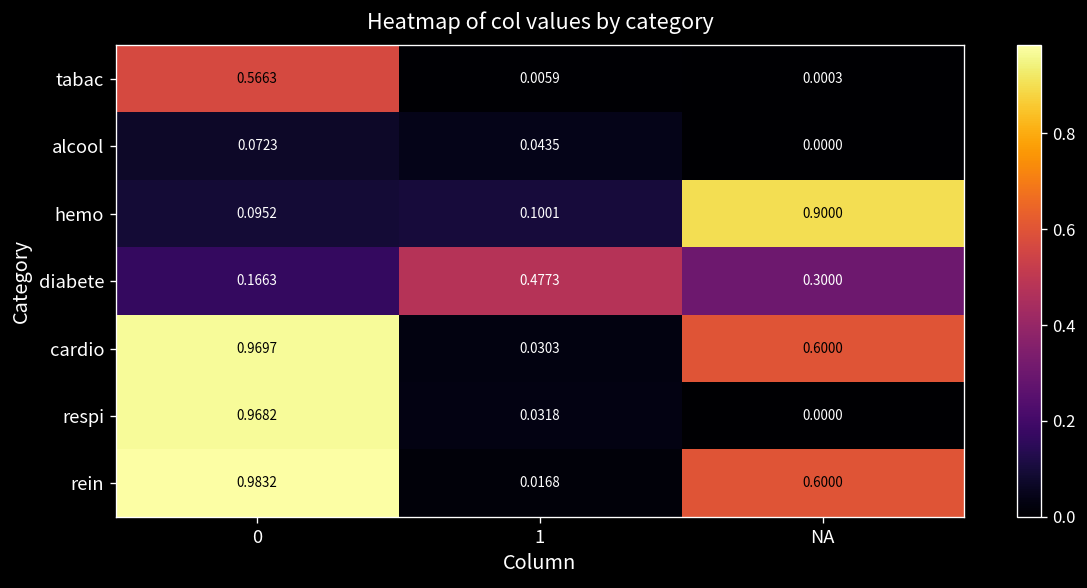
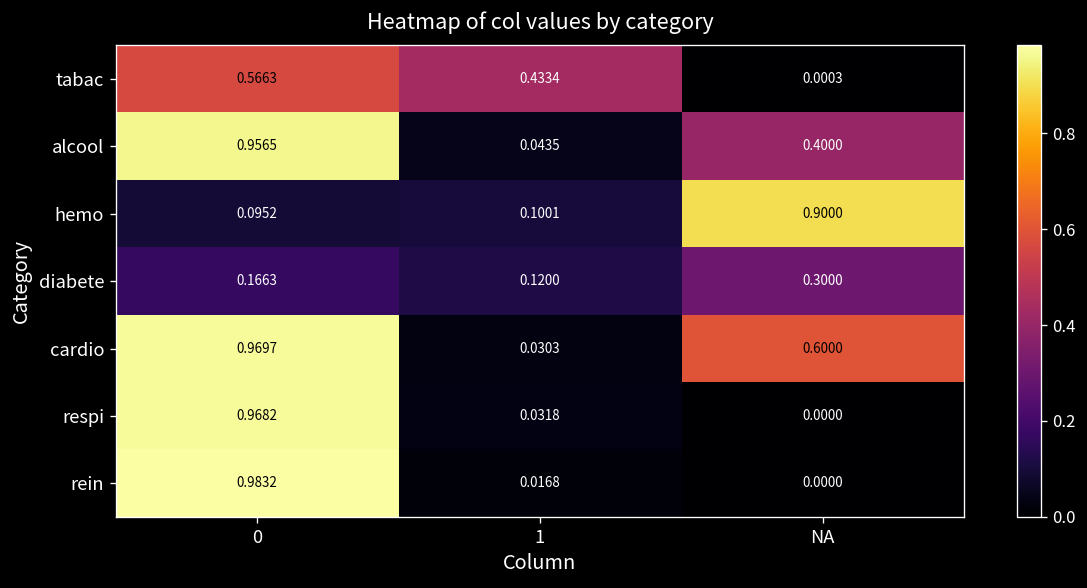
  {
    "tabac": {
      "0": 0.5663,
-     "1": 0.0059,
+     "1": 0.4334,
      "NA": 0.0003
    },
    "alcool": {
-     "0": 0.0723,
+     "0": 0.9565,
      "1": 0.0435,
-     "NA": 0.0000
+     "NA": 0.4000
    },
    "hemo": {
      "0": 0.0952,
      "1": 0.1001,
      "NA": 0.9000
    },
    "diabete": {
      "0": 0.1663,
-     "1": 0.4773,
+     "1": 0.1200,
      "NA": 0.3000
    },
    "cardio": {
      "0": 0.9697,
      "1": 0.0303,
      "NA": 0.6000
    },
    "respi": {
      "0": 0.9682,
      "1": 0.0318,
      "NA": 0.0000
    },
    "rein": {
      "0": 0.9832,
      "1": 0.0168,
-     "NA": 0.6000
+     "NA": 0.0000
    }
  }
